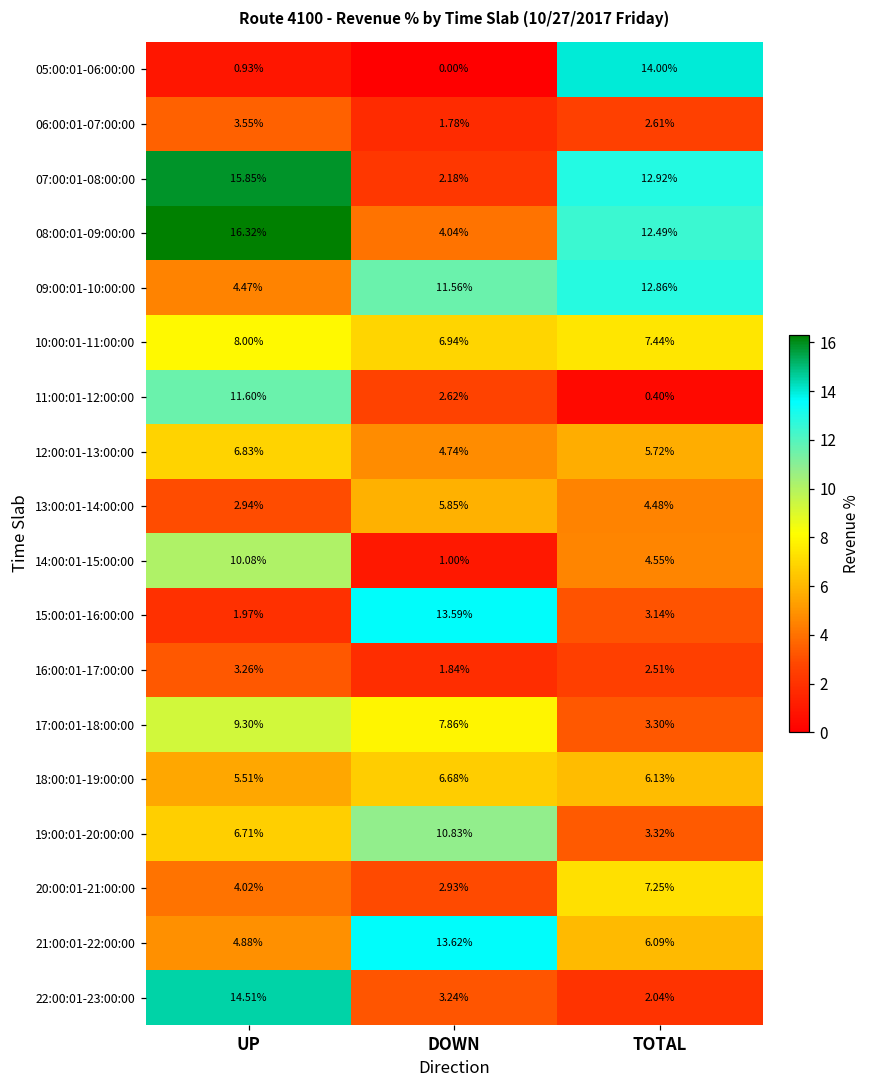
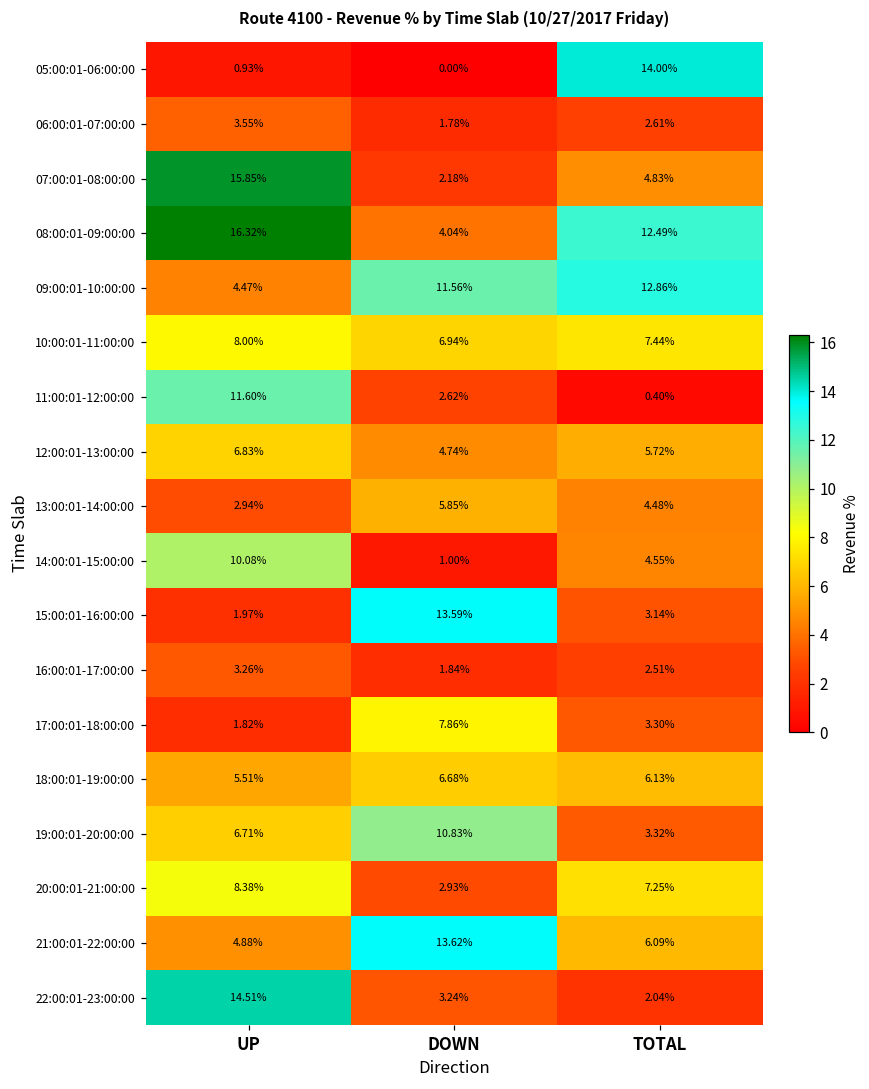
  {
    "05:00:01-06:00:00": {
      "UP": "0.93%",
      "DOWN": "0.00%",
      "TOTAL": "14.00%"
    },
    "06:00:01-07:00:00": {
      "UP": "3.55%",
      "DOWN": "1.78%",
      "TOTAL": "2.61%"
    },
    "07:00:01-08:00:00": {
      "UP": "15.85%",
      "DOWN": "2.18%",
-     "TOTAL": "12.92%"
+     "TOTAL": "4.83%"
    },
    "08:00:01-09:00:00": {
      "UP": "16.32%",
      "DOWN": "4.04%",
      "TOTAL": "12.49%"
    },
    "09:00:01-10:00:00": {
      "UP": "4.47%",
      "DOWN": "11.56%",
      "TOTAL": "12.86%"
    },
    "10:00:01-11:00:00": {
      "UP": "8.00%",
      "DOWN": "6.94%",
      "TOTAL": "7.44%"
    },
    "11:00:01-12:00:00": {
      "UP": "11.60%",
      "DOWN": "2.62%",
      "TOTAL": "0.40%"
    },
    "12:00:01-13:00:00": {
      "UP": "6.83%",
      "DOWN": "4.74%",
      "TOTAL": "5.72%"
    },
    "13:00:01-14:00:00": {
      "UP": "2.94%",
      "DOWN": "5.85%",
      "TOTAL": "4.48%"
    },
    "14:00:01-15:00:00": {
      "UP": "10.08%",
      "DOWN": "1.00%",
      "TOTAL": "4.55%"
    },
    "15:00:01-16:00:00": {
      "UP": "1.97%",
      "DOWN": "13.59%",
      "TOTAL": "3.14%"
    },
    "16:00:01-17:00:00": {
      "UP": "3.26%",
      "DOWN": "1.84%",
      "TOTAL": "2.51%"
    },
    "17:00:01-18:00:00": {
-     "UP": "9.30%",
+     "UP": "1.82%",
      "DOWN": "7.86%",
      "TOTAL": "3.30%"
    },
    "18:00:01-19:00:00": {
      "UP": "5.51%",
      "DOWN": "6.68%",
      "TOTAL": "6.13%"
    },
    "19:00:01-20:00:00": {
      "UP": "6.71%",
      "DOWN": "10.83%",
      "TOTAL": "3.32%"
    },
    "20:00:01-21:00:00": {
-     "UP": "4.02%",
+     "UP": "8.38%",
      "DOWN": "2.93%",
      "TOTAL": "7.25%"
    },
    "21:00:01-22:00:00": {
      "UP": "4.88%",
      "DOWN": "13.62%",
      "TOTAL": "6.09%"
    },
    "22:00:01-23:00:00": {
      "UP": "14.51%",
      "DOWN": "3.24%",
      "TOTAL": "2.04%"
    }
  }
